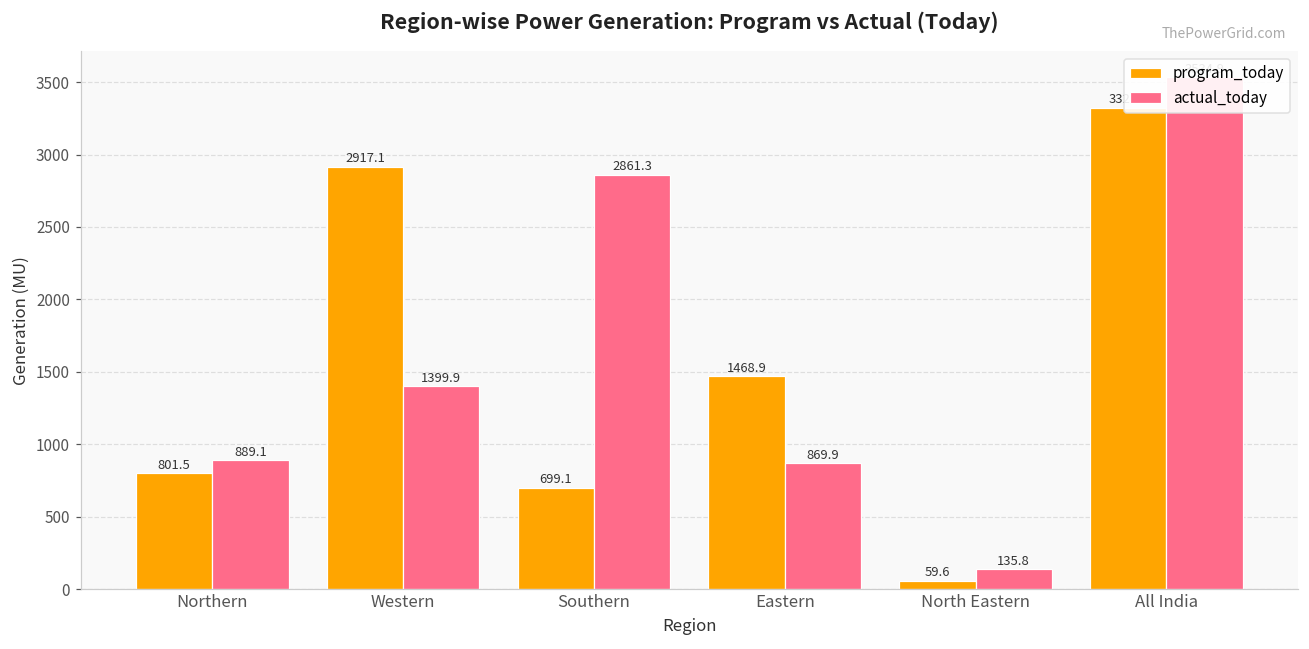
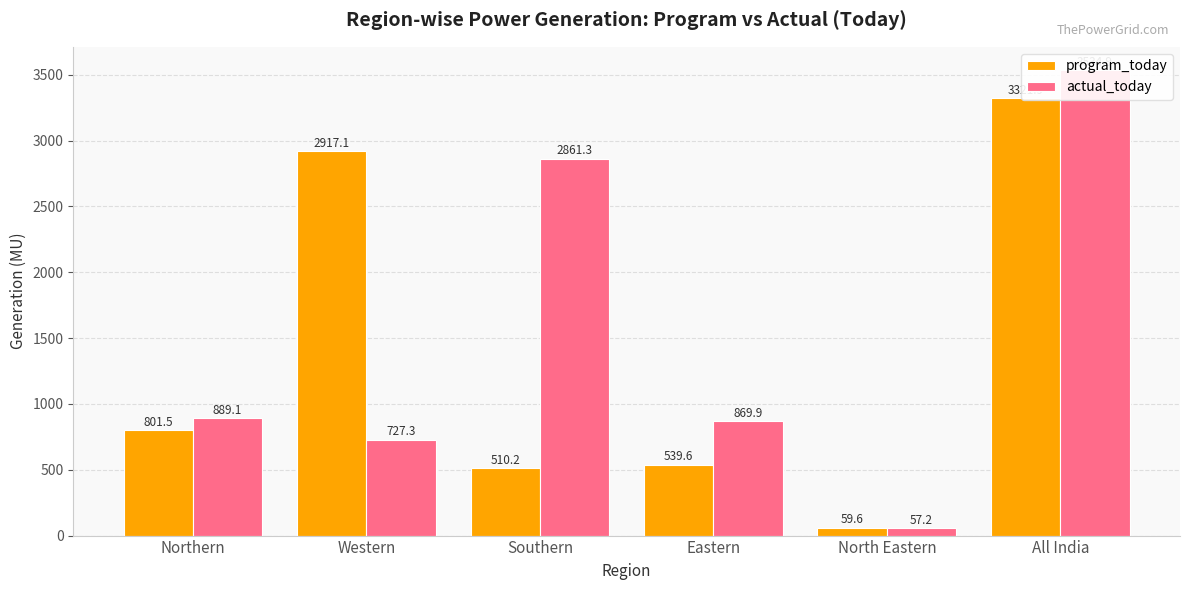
  {
    "program_today": {
      "Northern": 801.5,
      "Western": 2917.1,
-     "Southern": 699.1,
-     "Eastern": 1468.9,
+     "Southern": 510.2,
+     "Eastern": 539.6,
      "North Eastern": 59.6
    },
    "actual_today": {
      "Northern": 889.1,
-     "Western": 1399.9,
+     "Western": 727.3,
      "Southern": 2861.3,
      "Eastern": 869.9,
-     "North Eastern": 135.8
+     "North Eastern": 57.2
    }
  }
